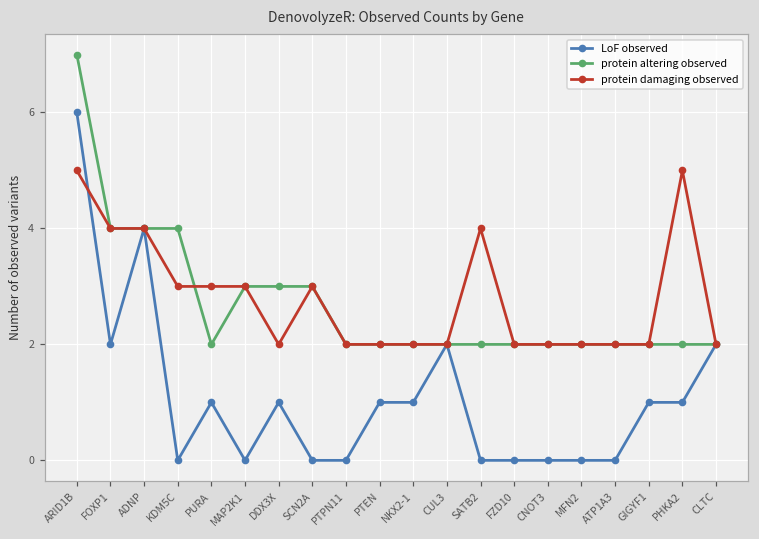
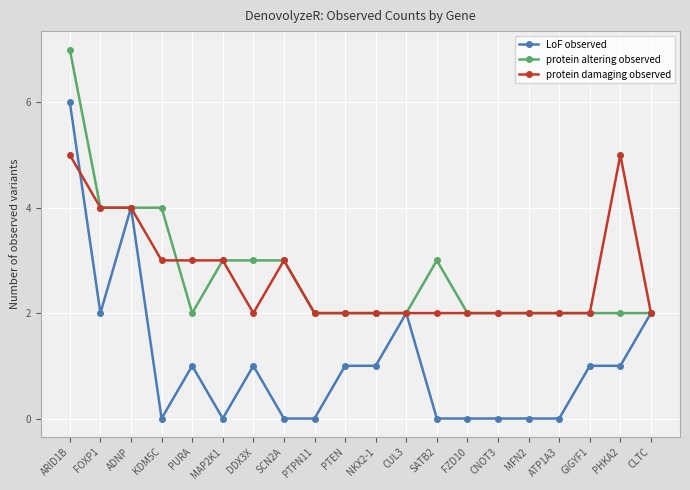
  {
    "LoF observed": {
      "ARID1B": 6,
      "FOXP1": 2,
      "KDM5C": 0,
      "PURA": 1,
      "MAP2K1": 0,
      "DDX3X": 1,
      "SCN2A": 0,
      "PTPN11": 0,
      "PTEN": 1,
      "NKX2-1": 1,
      "SATB2": 0,
      "FZD10": 0,
      "CNOT3": 0,
      "MFN2": 0,
      "ATP1A3": 0,
      "GIGYF1": 1,
      "PHKA2": 1
    },
    "protein altering observed": {
      "ARID1B": 7,
      "KDM5C": 4,
      "PURA": 2,
      "DDX3X": 3,
-     "SATB2": 2,
+     "SATB2": 3,
      "PHKA2": 2
    },
    "protein damaging observed": {
      "ARID1B": 5,
      "KDM5C": 3,
      "PURA": 3,
      "DDX3X": 2,
-     "SATB2": 4,
+     "SATB2": 2,
      "PHKA2": 5
    }
  }
